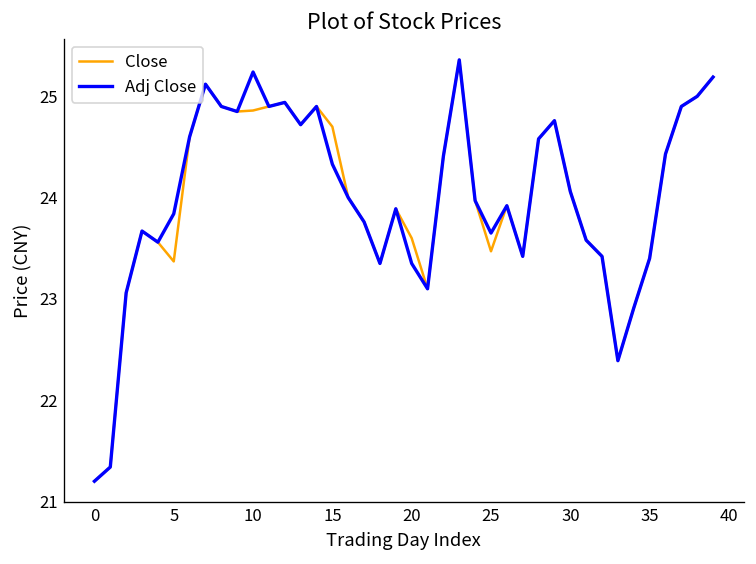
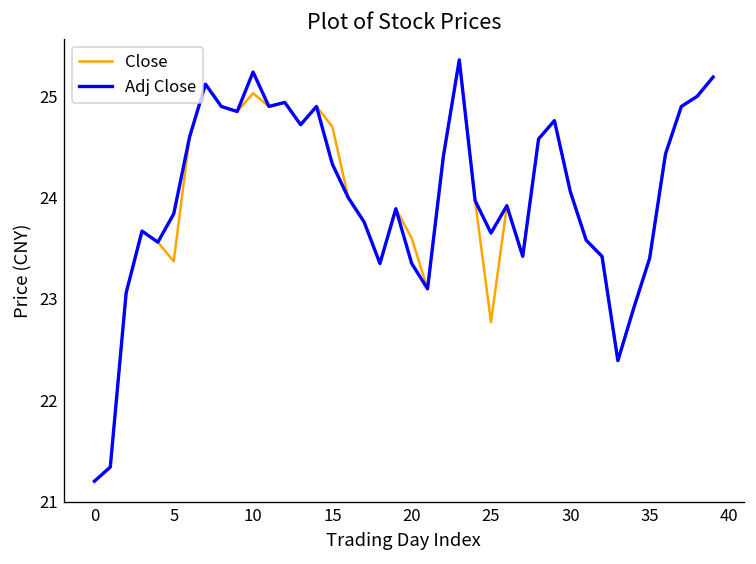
  {
    "Close": {
      "5": 23.4,
-     "10": 24.9,
+     "10": 25.0,
      "15": 24.7,
      "20": 23.6,
-     "25": 23.5
+     "25": 22.8
    },
    "Adj Close": {
      "5": 23.8,
      "10": 25.2,
      "15": 24.3,
      "20": 23.4,
      "25": 23.7
    }
  }
